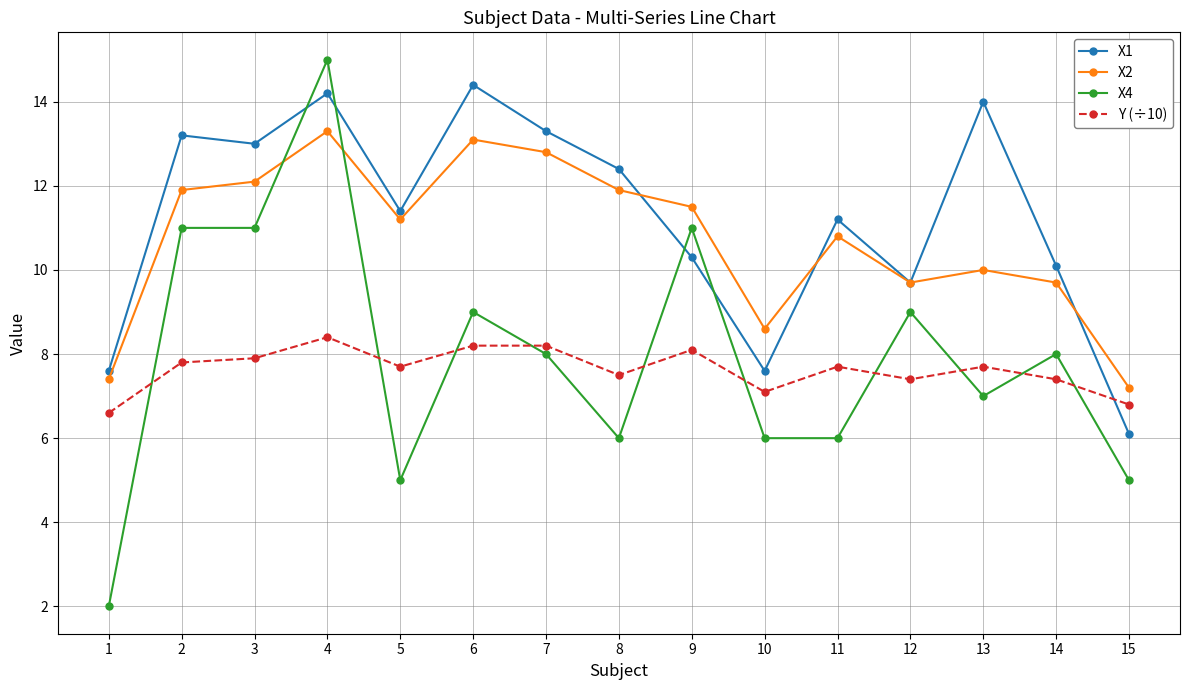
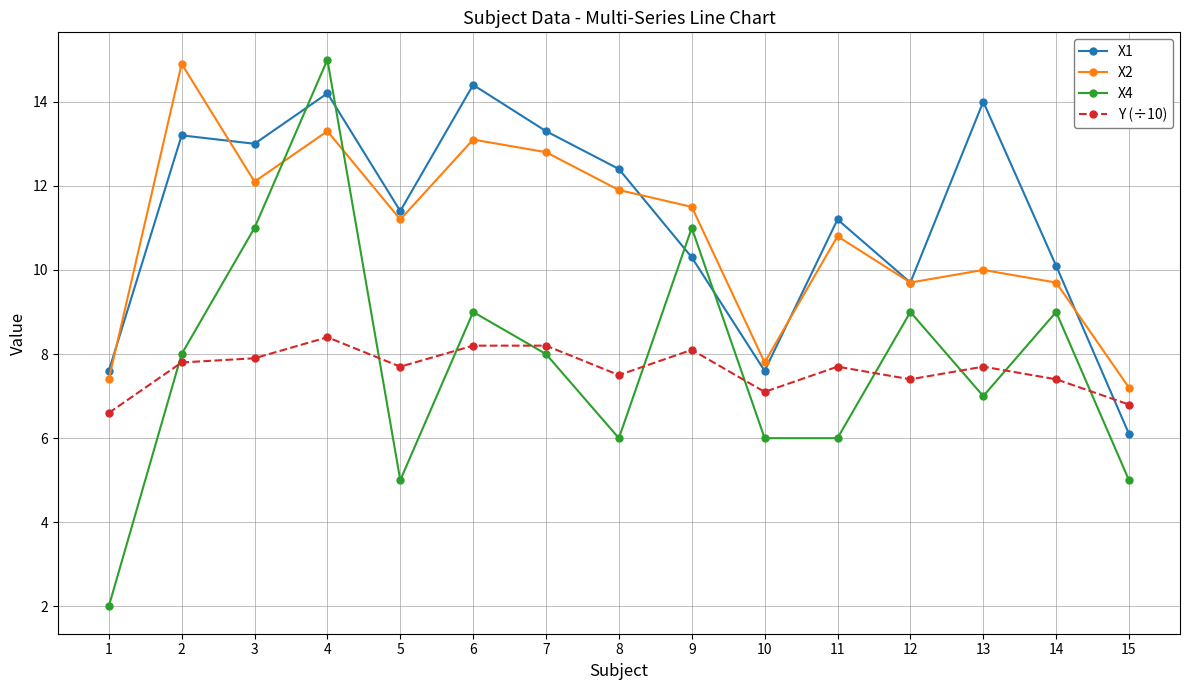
  {
    "X1": {
      "1": 7.6,
      "2": 13.2,
      "3": 13.0,
      "4": 14.2,
      "5": 11.4,
      "6": 14.4,
      "7": 13.3,
      "8": 12.4,
      "9": 10.3,
      "10": 7.6,
      "11": 11.2,
      "13": 14.0,
      "14": 10.1,
      "15": 6.1
    },
    "X2": {
      "1": 7.4,
-     "2": 11.9,
+     "2": 14.9,
      "3": 12.1,
      "4": 13.3,
      "5": 11.2,
      "6": 13.1,
      "7": 12.8,
      "8": 11.9,
      "9": 11.5,
-     "10": 8.6,
+     "10": 7.8,
      "11": 10.8,
      "13": 10.0,
      "14": 9.7,
      "15": 7.2
    },
    "X4": {
      "1": 2,
-     "2": 11,
+     "2": 8,
      "3": 11,
      "4": 15,
      "5": 5,
      "6": 9,
      "7": 8,
      "8": 6,
      "9": 11,
      "10": 6,
      "11": 6,
      "12": 9,
      "13": 7,
-     "14": 8,
+     "14": 9,
      "15": 5
    },
    "Y (÷10)": {
      "1": 6.6,
      "2": 7.8,
      "3": 7.9,
      "4": 8.4,
      "5": 7.7,
      "6": 8.2,
      "7": 8.2,
      "8": 7.5,
      "9": 8.1,
      "10": 7.1,
      "11": 7.7,
      "12": 7.4,
      "13": 7.7,
      "14": 7.4,
      "15": 6.8
    }
  }
